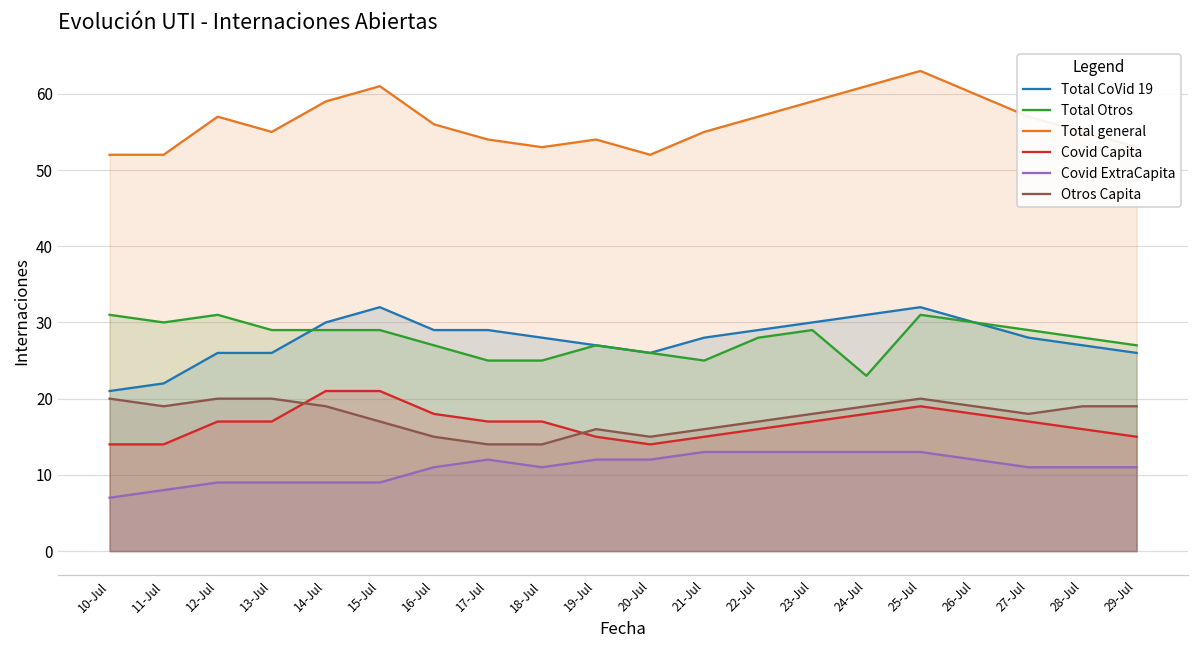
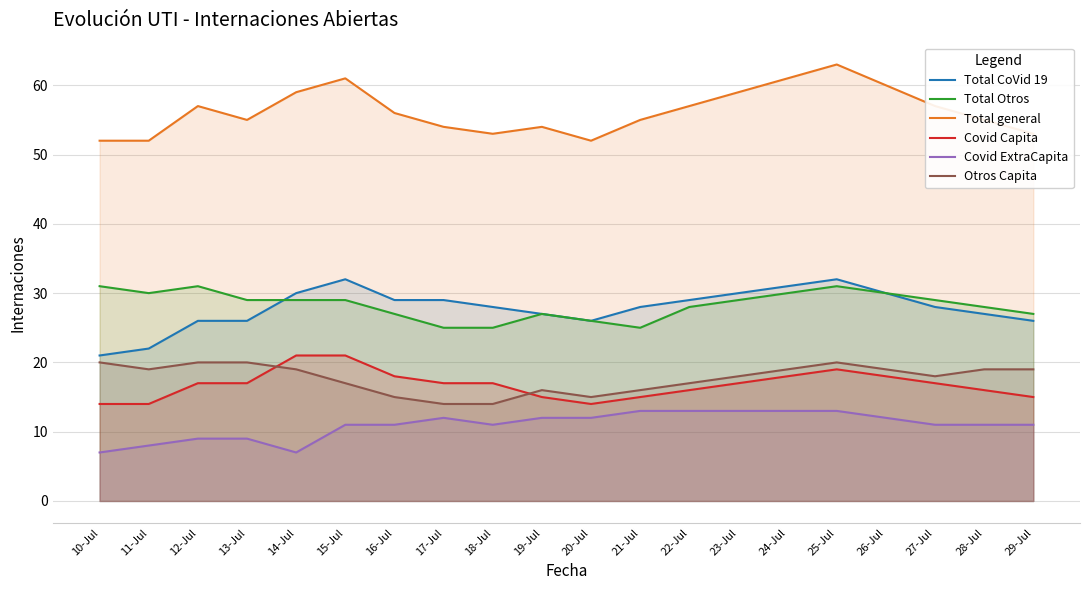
  {
    "Total CoVid 19": {
      "10-Jul": 21,
      "11-Jul": 22,
      "12-Jul": 26,
      "13-Jul": 26,
      "14-Jul": 30,
      "15-Jul": 32,
      "16-Jul": 29,
      "17-Jul": 29,
      "18-Jul": 28,
      "21-Jul": 28,
      "22-Jul": 29,
      "23-Jul": 30,
      "24-Jul": 31,
      "25-Jul": 32,
      "27-Jul": 28,
      "28-Jul": 27,
      "29-Jul": 26
    },
    "Total Otros": {
      "10-Jul": 31,
      "11-Jul": 30,
      "12-Jul": 31,
      "13-Jul": 29,
      "14-Jul": 29,
      "15-Jul": 29,
      "16-Jul": 27,
      "17-Jul": 25,
      "18-Jul": 25,
      "21-Jul": 25,
      "22-Jul": 28,
      "23-Jul": 29,
-     "24-Jul": 23,
+     "24-Jul": 30,
      "25-Jul": 31,
      "27-Jul": 29,
      "28-Jul": 28,
      "29-Jul": 27
    },
    "Total general": {
      "10-Jul": 52,
      "11-Jul": 52,
      "12-Jul": 57,
      "13-Jul": 55,
      "14-Jul": 59,
      "15-Jul": 61,
      "16-Jul": 56,
      "17-Jul": 54,
      "18-Jul": 53,
      "19-Jul": 54,
      "20-Jul": 52,
      "21-Jul": 55,
      "22-Jul": 57,
      "23-Jul": 59,
      "24-Jul": 61,
      "25-Jul": 63,
      "26-Jul": 60
    },
    "Covid Capita": {
      "10-Jul": 14,
      "11-Jul": 14,
      "12-Jul": 17,
      "13-Jul": 17,
      "14-Jul": 21,
      "15-Jul": 21,
      "16-Jul": 18,
      "17-Jul": 17,
      "18-Jul": 17,
      "19-Jul": 15,
      "20-Jul": 14,
      "21-Jul": 15,
      "22-Jul": 16,
      "23-Jul": 17,
      "24-Jul": 18,
      "25-Jul": 19,
      "26-Jul": 18,
      "27-Jul": 17,
      "28-Jul": 16,
      "29-Jul": 15
    },
    "Covid ExtraCapita": {
      "10-Jul": 7,
      "11-Jul": 8,
      "12-Jul": 9,
      "13-Jul": 9,
-     "14-Jul": 9,
-     "15-Jul": 9,
+     "14-Jul": 7,
+     "15-Jul": 11,
      "16-Jul": 11,
      "17-Jul": 12,
      "18-Jul": 11,
      "19-Jul": 12,
      "20-Jul": 12,
      "21-Jul": 13,
      "22-Jul": 13,
      "23-Jul": 13,
      "24-Jul": 13,
      "25-Jul": 13,
      "26-Jul": 12,
      "27-Jul": 11,
      "28-Jul": 11,
      "29-Jul": 11
    },
    "Otros Capita": {
      "10-Jul": 20,
      "11-Jul": 19,
      "12-Jul": 20,
      "13-Jul": 20,
      "14-Jul": 19,
      "15-Jul": 17,
      "16-Jul": 15,
      "17-Jul": 14,
      "18-Jul": 14,
      "19-Jul": 16,
      "20-Jul": 15,
      "21-Jul": 16,
      "22-Jul": 17,
      "23-Jul": 18,
      "24-Jul": 19,
      "25-Jul": 20,
      "26-Jul": 19,
      "27-Jul": 18,
      "28-Jul": 19,
      "29-Jul": 19
    }
  }
